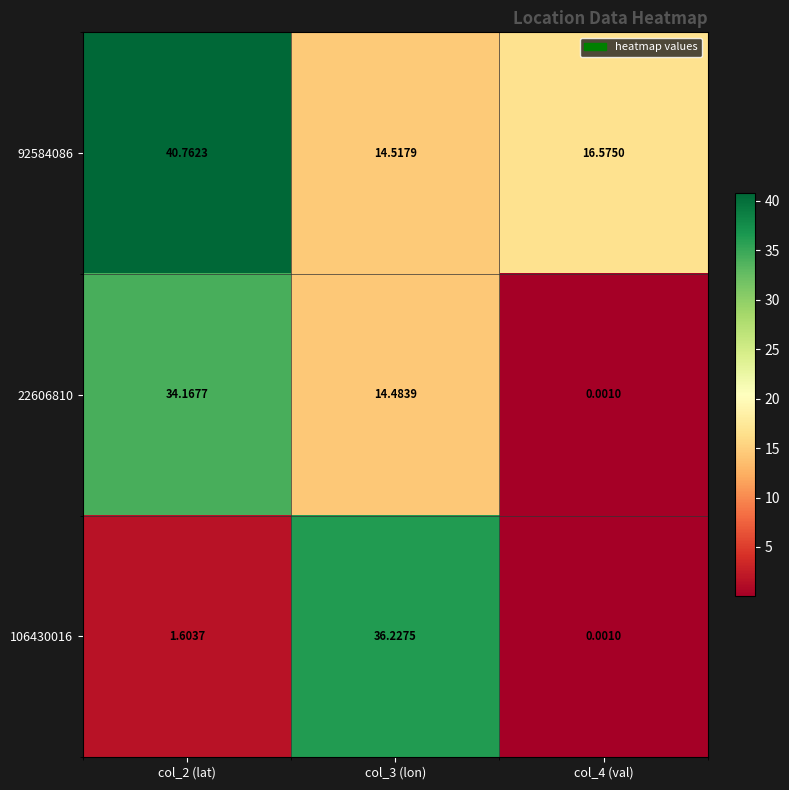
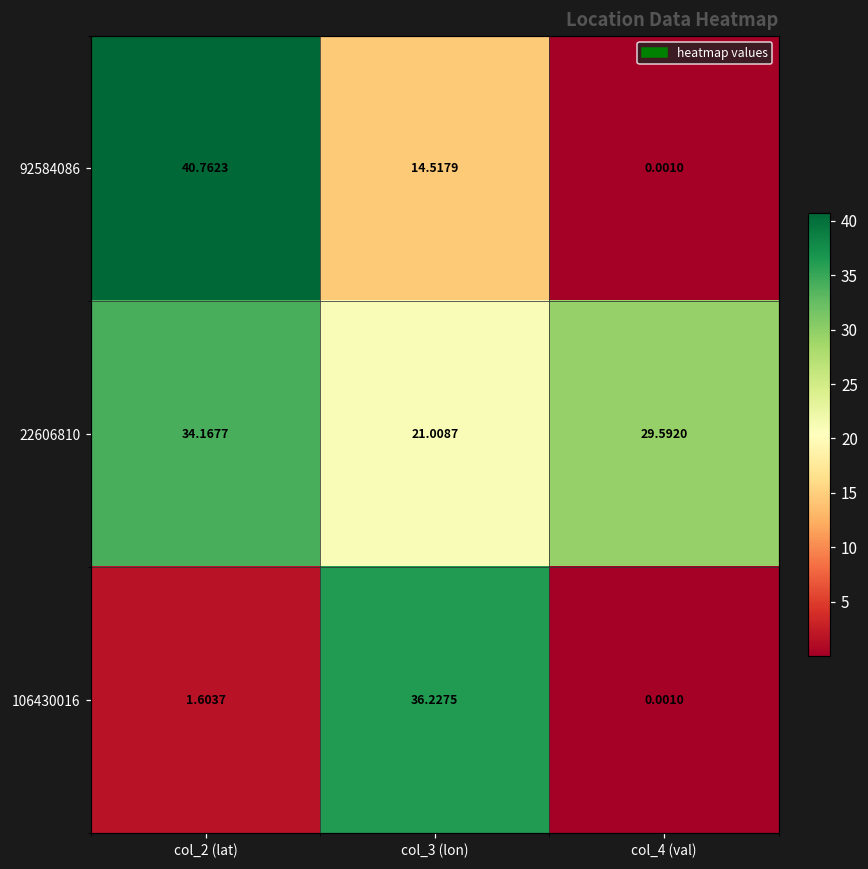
  {
    "92584086": {
      "col_2 (lat)": 40.7623,
      "col_3 (lon)": 14.5179,
-     "col_4 (val)": 16.5750
+     "col_4 (val)": 0.0010
    },
    "22606810": {
      "col_2 (lat)": 34.1677,
-     "col_3 (lon)": 14.4839,
-     "col_4 (val)": 0.0010
+     "col_3 (lon)": 21.0087,
+     "col_4 (val)": 29.5920
    },
    "106430016": {
      "col_2 (lat)": 1.6037,
      "col_3 (lon)": 36.2275,
      "col_4 (val)": 0.0010
    }
  }
